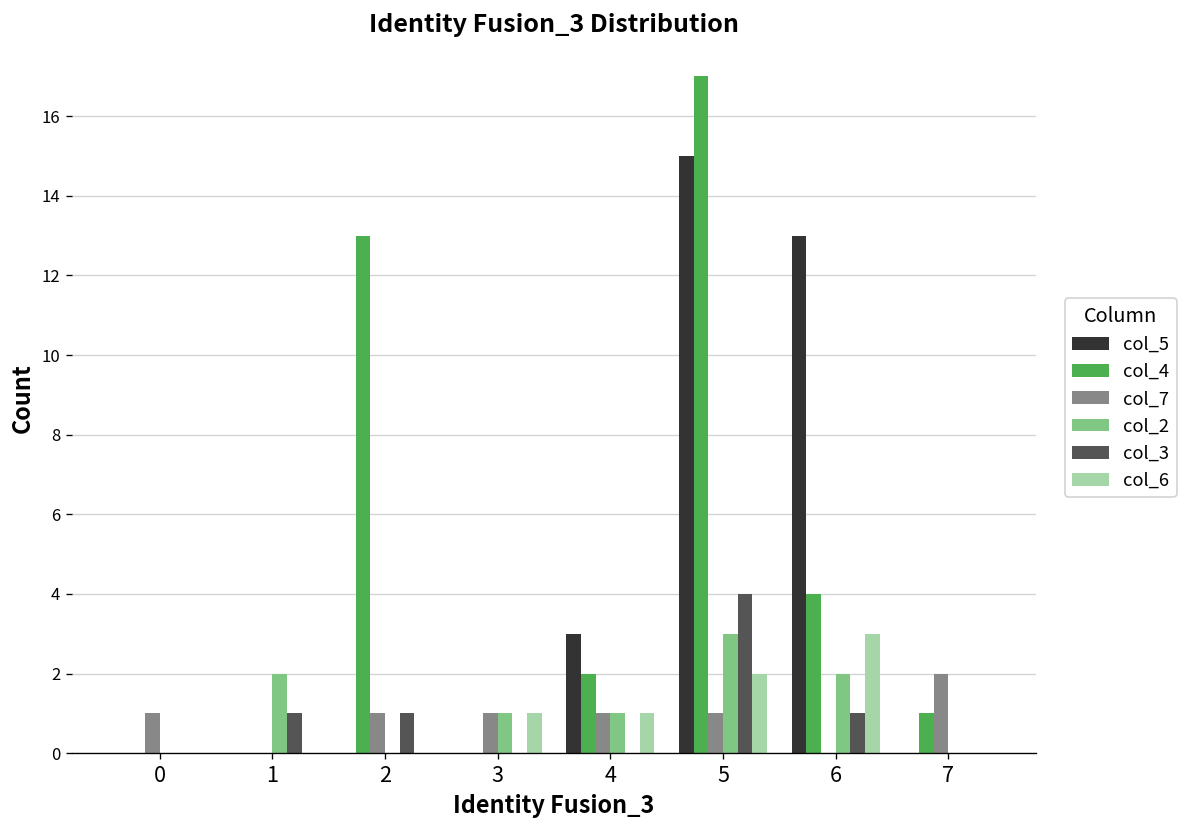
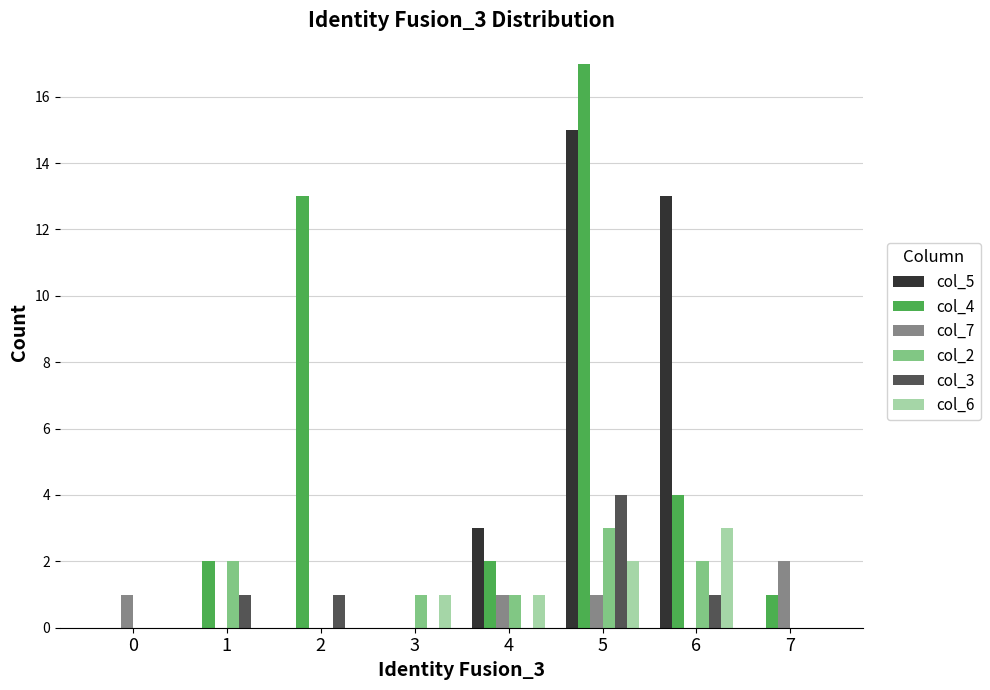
  {
    "col_4": {
      "0": 0,
-     "1": 0,
+     "1": 2,
      "2": 13,
      "3": 0,
      "4": 2,
      "5": 17,
      "6": 4,
      "7": 1
    },
    "col_7": {
      "0": 1,
      "1": 0,
-     "2": 1,
-     "3": 1,
+     "2": 0,
+     "3": 0,
      "4": 1,
      "5": 1,
      "6": 0,
      "7": 2
    }
  }
